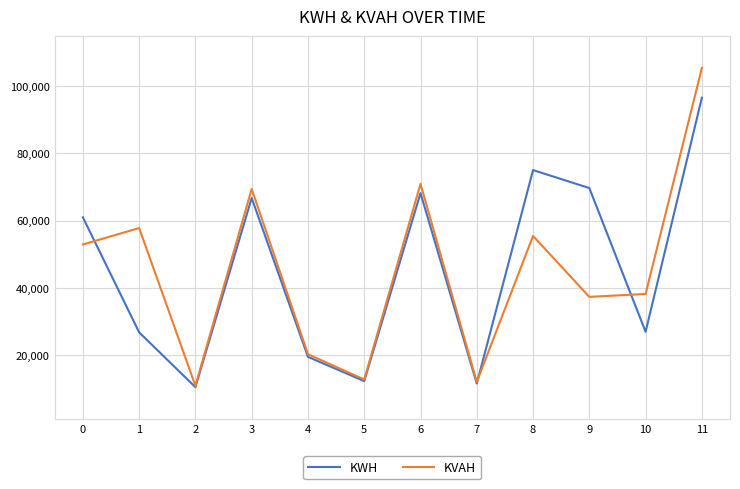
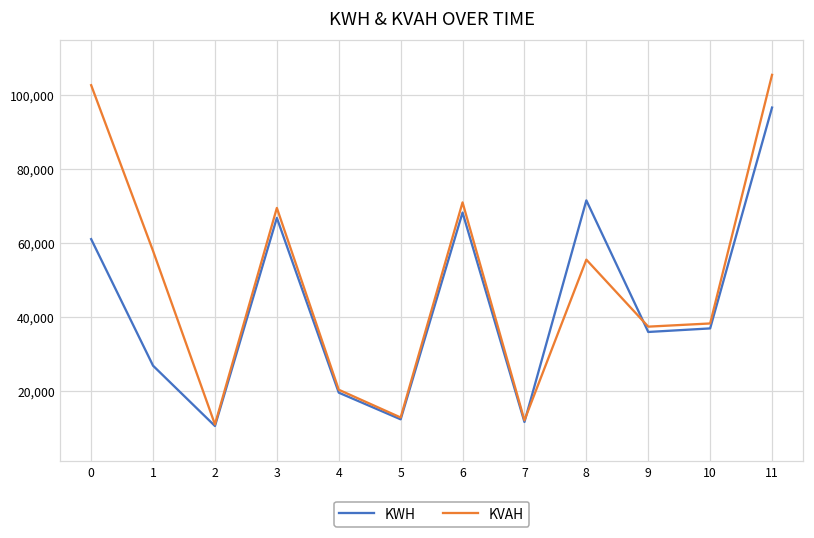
  {
    "KWH": {
      "0": "61,000",
      "1": "27,000",
      "3": "67,000",
      "4": "19,000",
      "6": "68,000",
-     "8": "75,000",
-     "9": "70,000",
-     "10": "27,000",
+     "8": "71,000",
+     "9": "36,000",
+     "10": "37,000",
      "11": "97,000"
    },
    "KVAH": {
-     "0": "53,000",
+     "0": "103,000",
      "1": "58,000",
      "3": "69,000",
      "4": "20,000",
      "6": "71,000",
      "8": "55,000",
      "9": "37,000",
      "10": "38,000",
      "11": "105,000"
    }
  }
